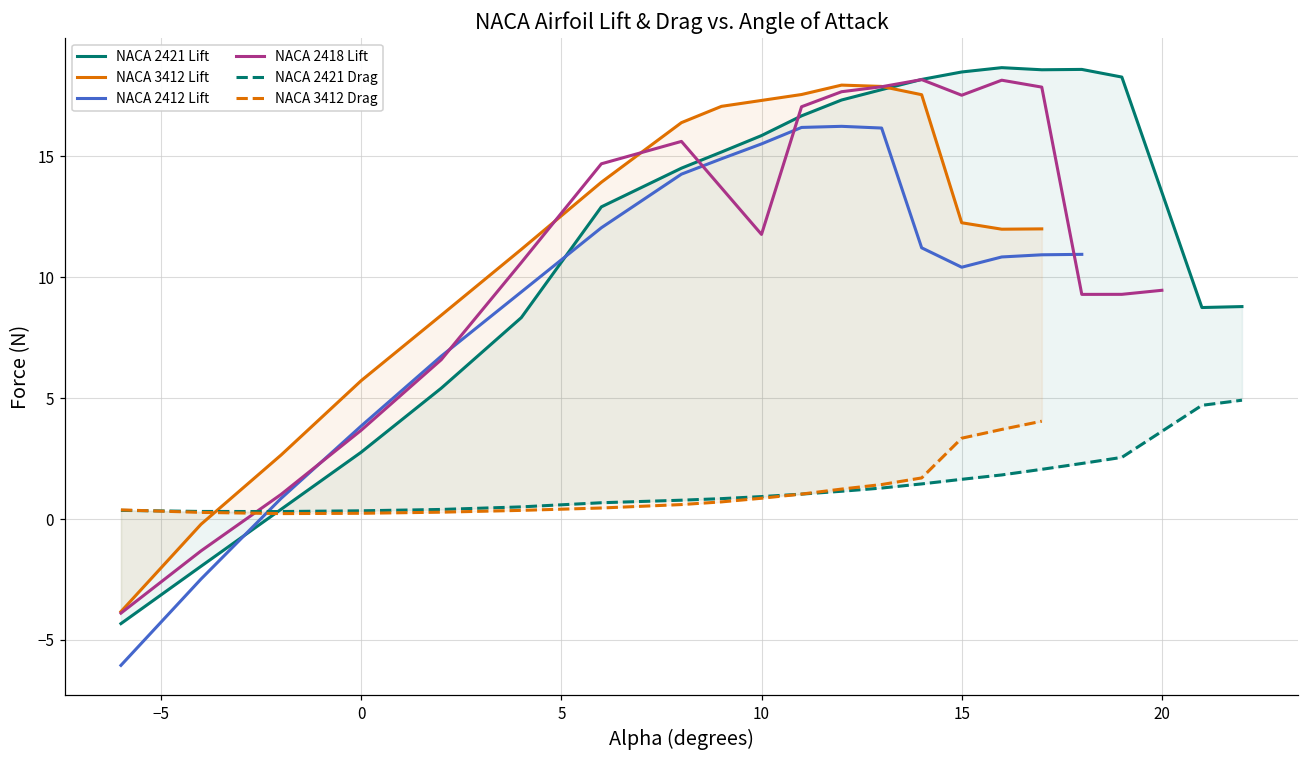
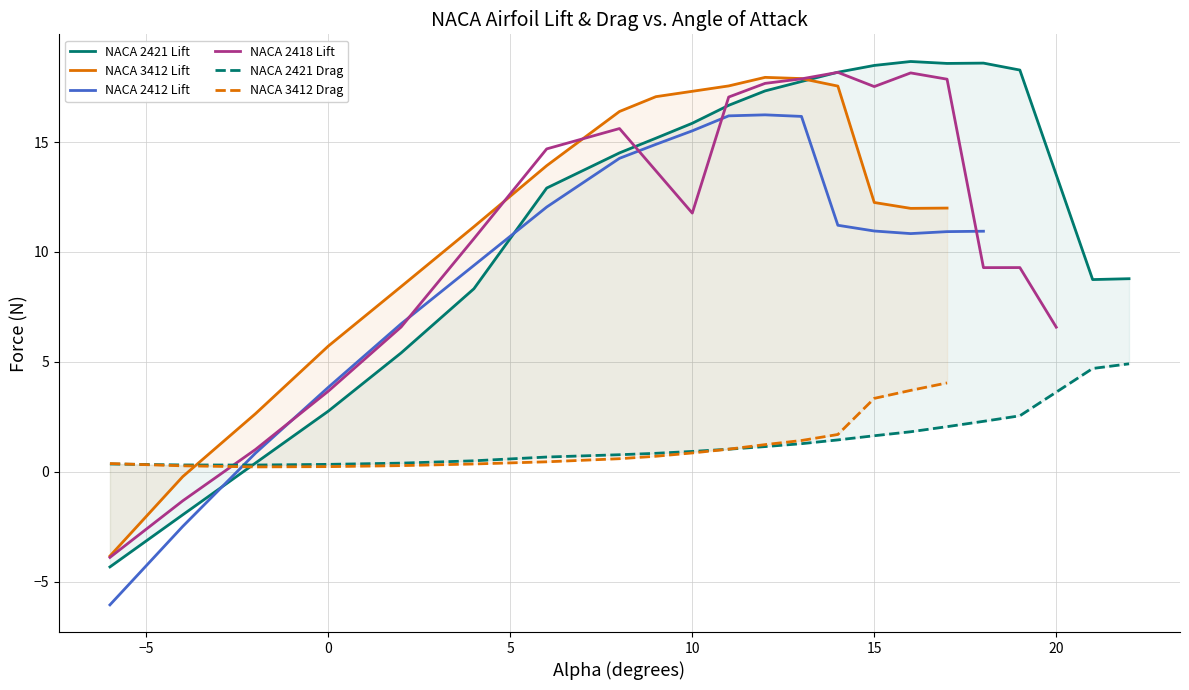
  {
    "NACA 2412 Lift": {
      "0": 3.8,
      "10": 15.5,
-     "15": 10.4
+     "15": 11.0
    },
    "NACA 2418 Lift": {
      "0": 3.7,
      "10": 11.8,
      "15": 17.5,
-     "20": 9.5
+     "20": 6.6
    }
  }
